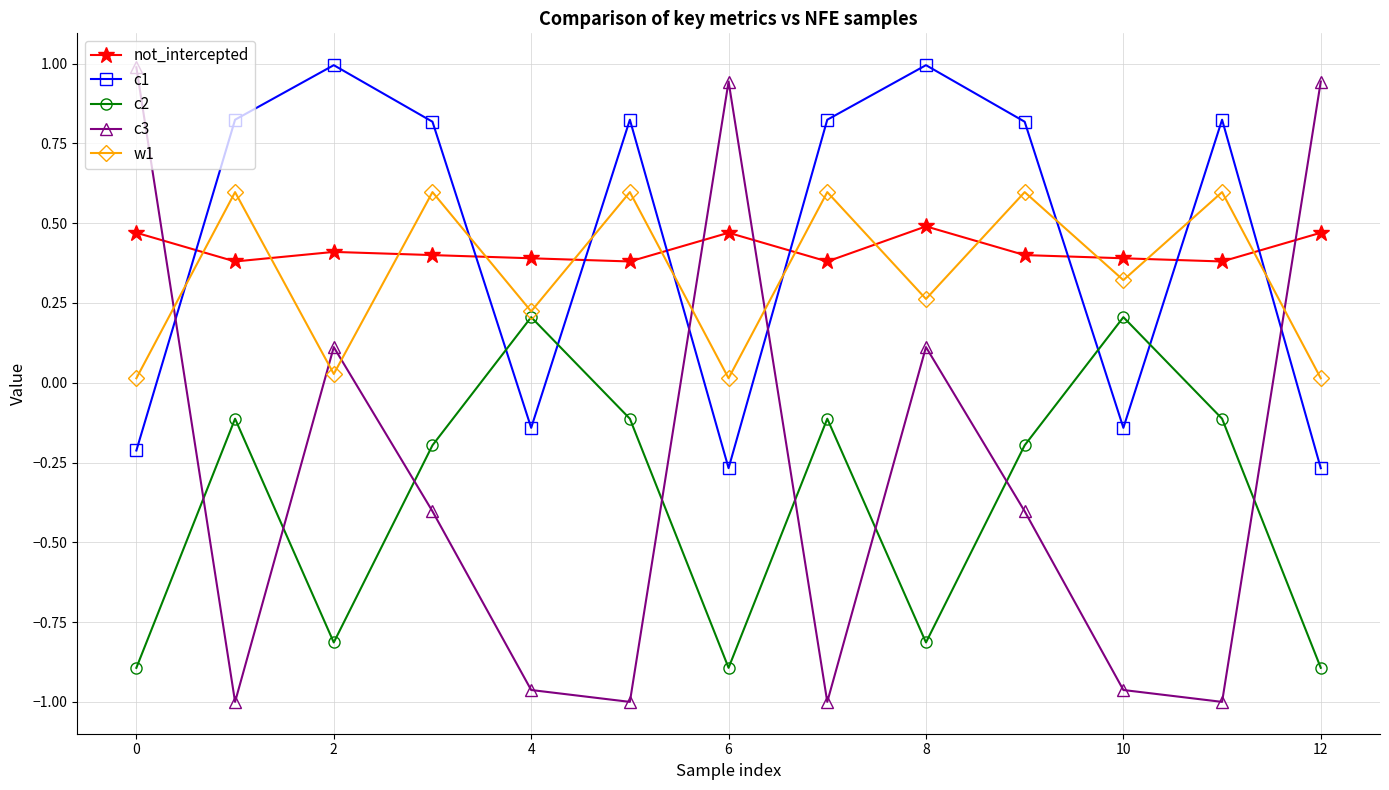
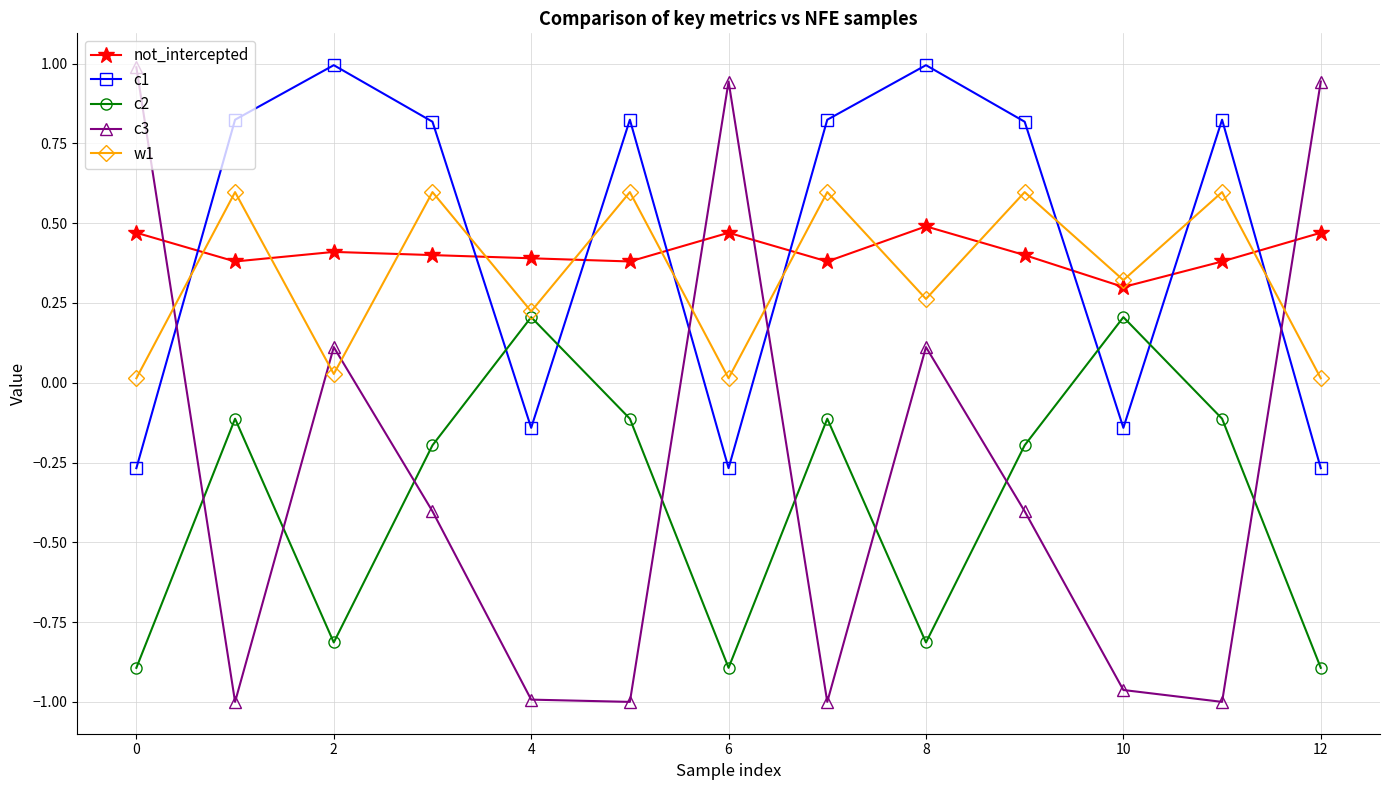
  {
    "not_intercepted": {
      "0": 0.47,
      "2": 0.41,
      "4": 0.39,
      "6": 0.47,
      "8": 0.49,
-     "10": 0.39,
+     "10": 0.30,
      "12": 0.47
    },
    "c1": {
-     "0": -0.21,
+     "0": -0.27,
      "2": 1.00,
      "4": -0.14,
      "6": -0.27,
      "8": 1.00,
      "10": -0.14,
      "12": -0.27
    },
    "c2": {
      "0": -0.89,
      "2": -0.81,
      "4": 0.21,
      "6": -0.89,
      "8": -0.81,
      "10": 0.21,
      "12": -0.89
    },
    "c3": {
      "2": 0.11,
-     "4": -0.96,
+     "4": -0.99,
      "6": 0.94,
      "8": 0.11,
      "10": -0.96,
      "12": 0.94
    },
    "w1": {
      "0": 0.01,
      "2": 0.03,
      "4": 0.22,
      "6": 0.01,
      "8": 0.26,
      "10": 0.32,
      "12": 0.01
    }
  }
